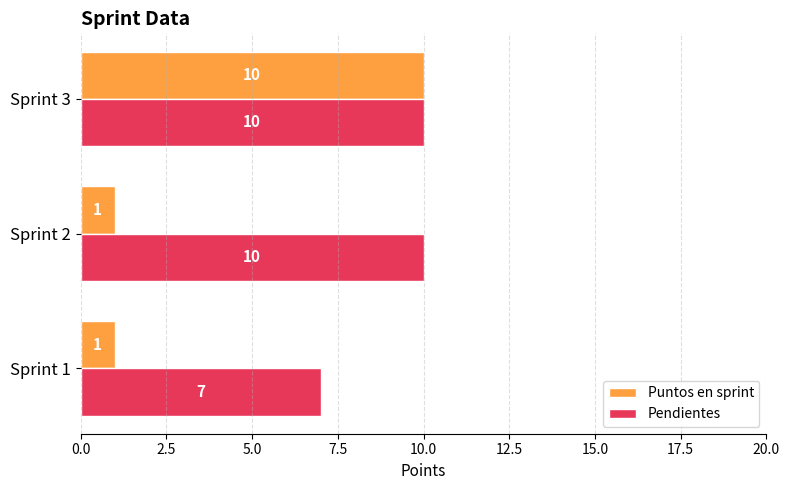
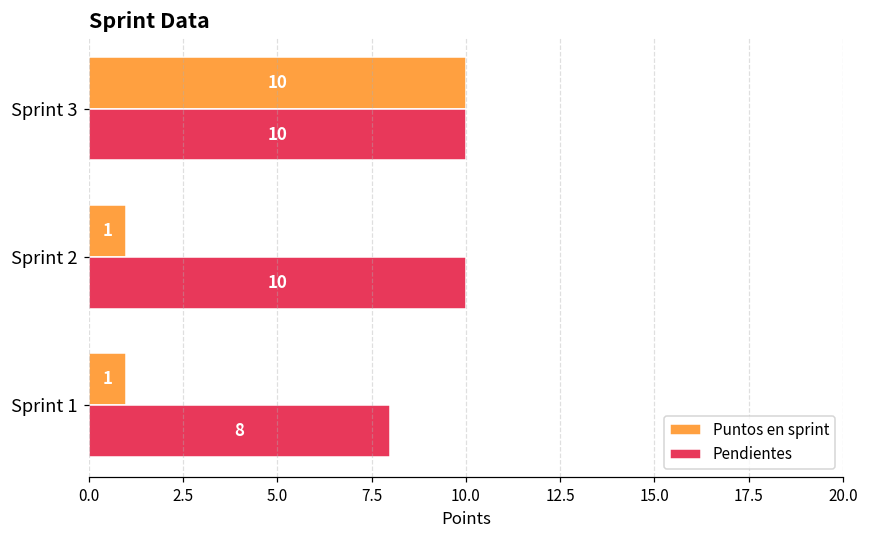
  {
    "Puntos en sprint": {
      "Sprint 3": 10,
      "Sprint 2": 1,
      "Sprint 1": 1
    },
    "Pendientes": {
      "Sprint 3": 10,
      "Sprint 2": 10,
-     "Sprint 1": 7
+     "Sprint 1": 8
    }
  }
